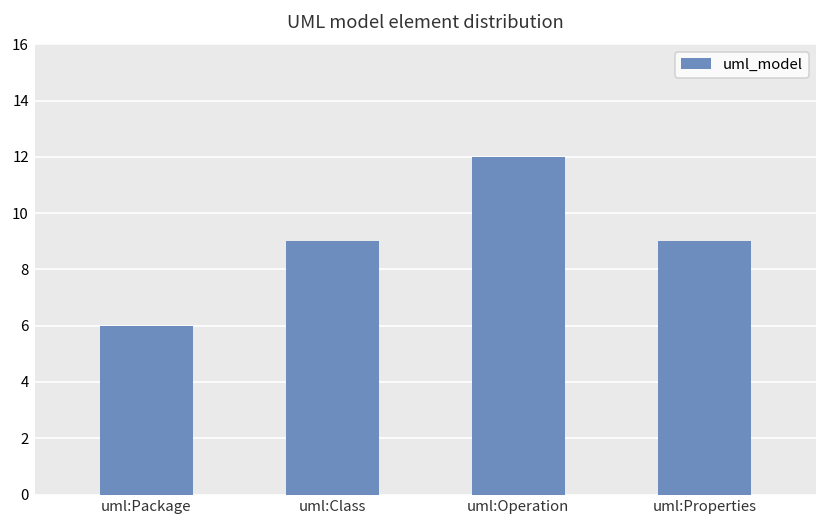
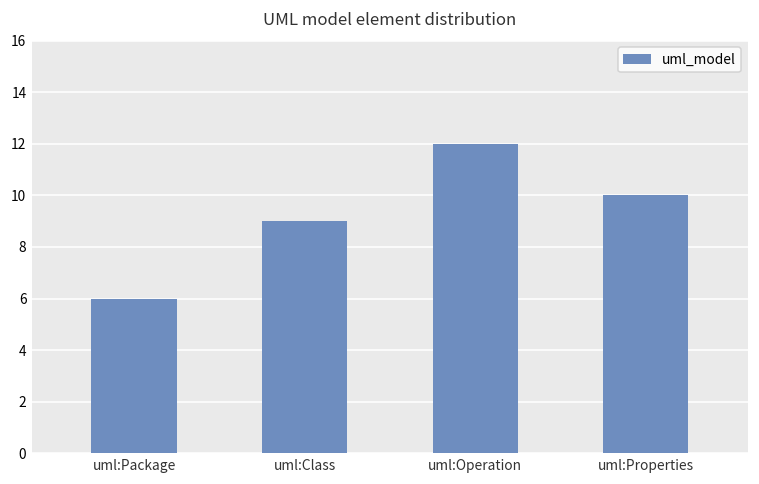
  {
    "uml:Package": 6,
    "uml:Class": 9,
    "uml:Operation": 12,
-   "uml:Properties": 9
+   "uml:Properties": 10
  }
